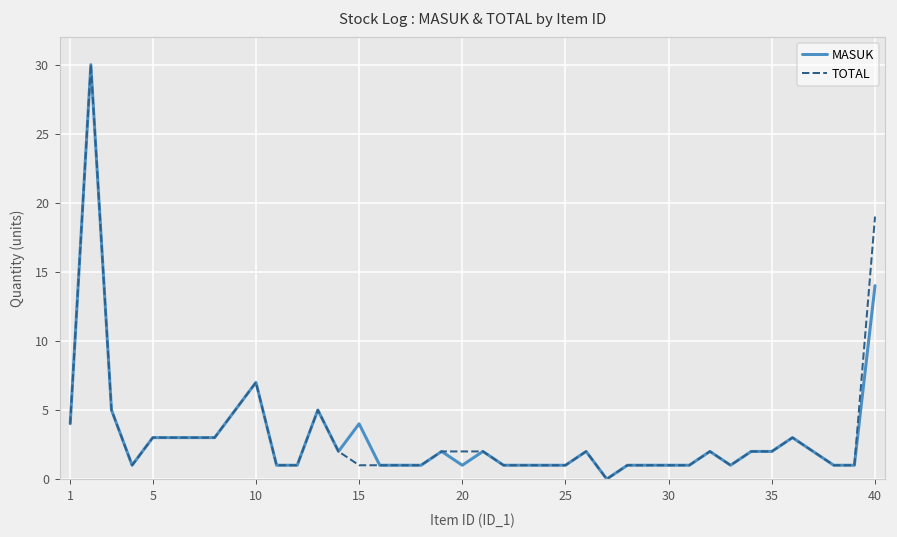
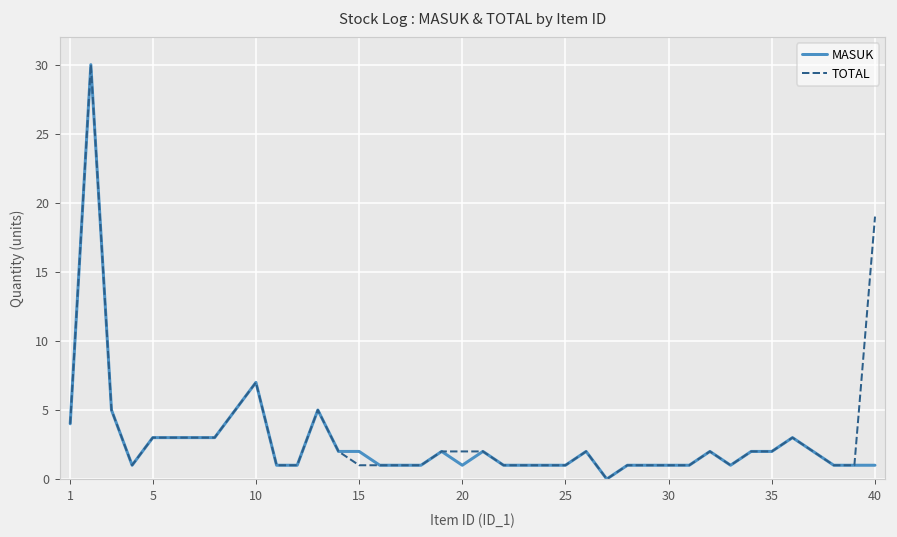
  {
    "MASUK": {
-     "15": 4,
+     "15": 2,
      "20": 1,
-     "40": 14
+     "40": 1
    },
    "TOTAL": {
      "15": 1,
      "20": 2,
      "40": 19
    }
  }
